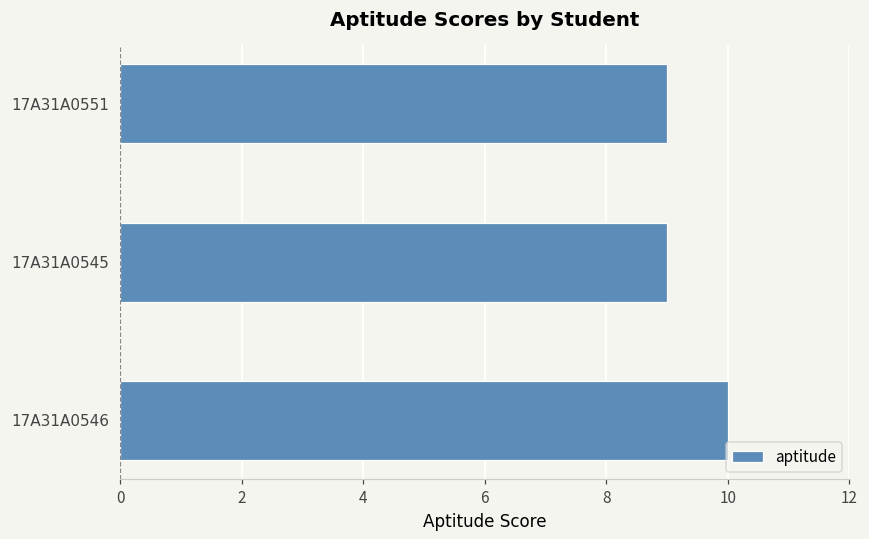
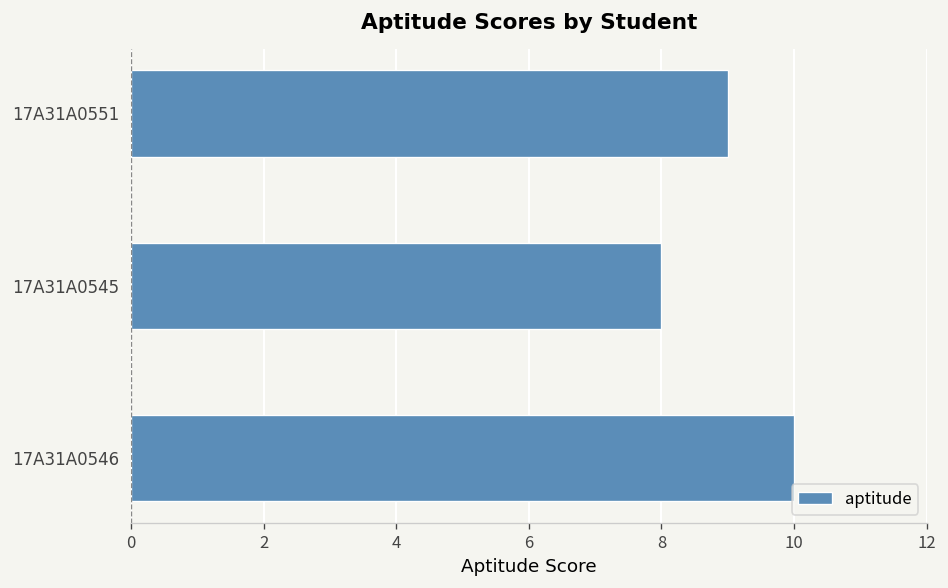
  {
    "17A31A0551": 9,
-   "17A31A0545": 9,
+   "17A31A0545": 8,
    "17A31A0546": 10
  }
